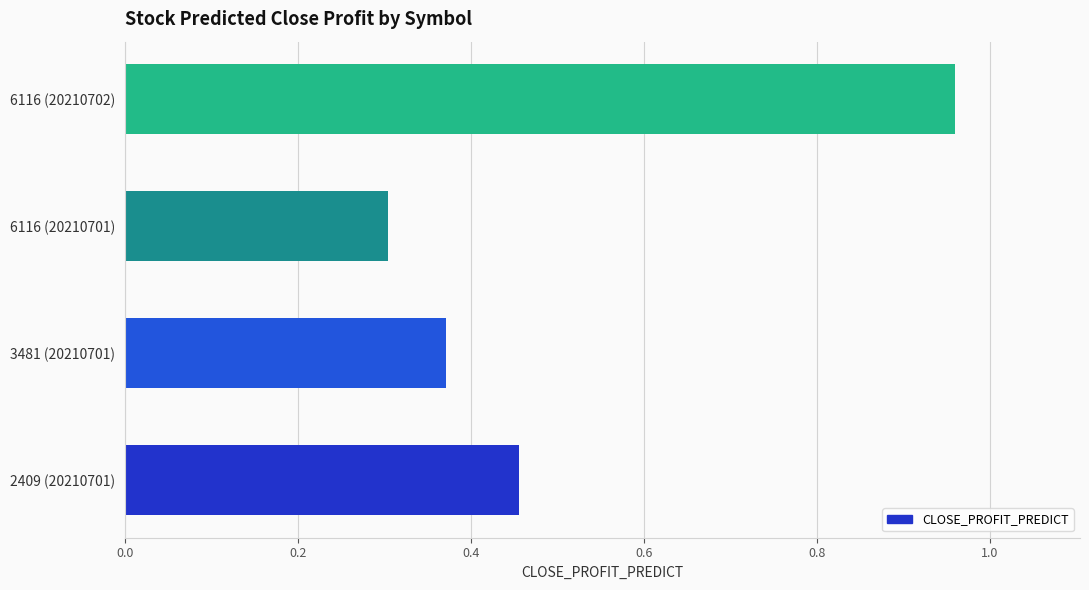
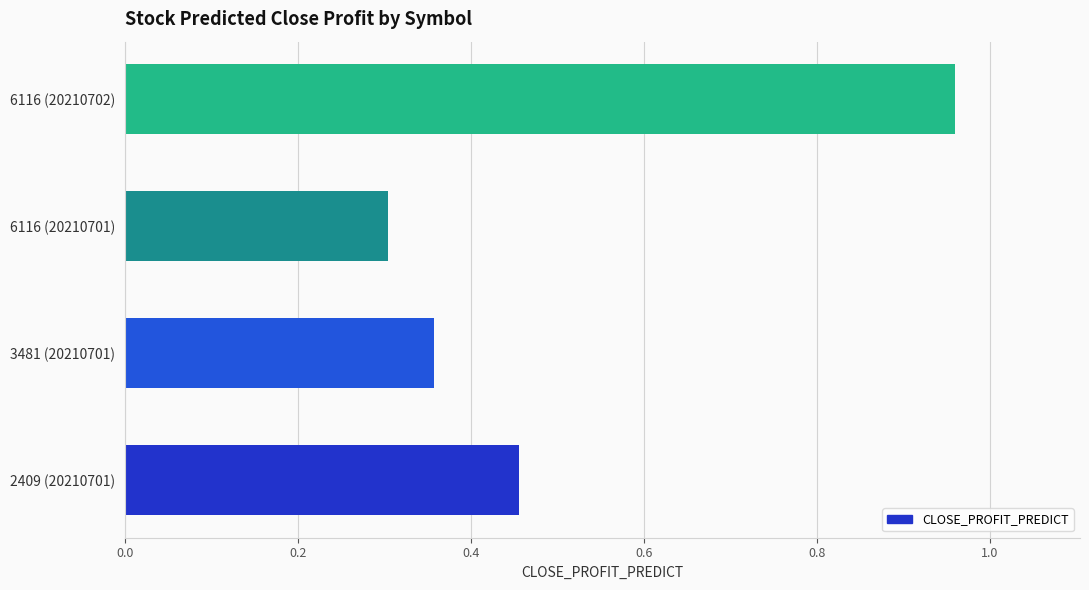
  {
    "6116 (20210702)": 0.96,
    "6116 (20210701)": 0.30,
-   "3481 (20210701)": 0.37,
+   "3481 (20210701)": 0.36,
    "2409 (20210701)": 0.46
  }
